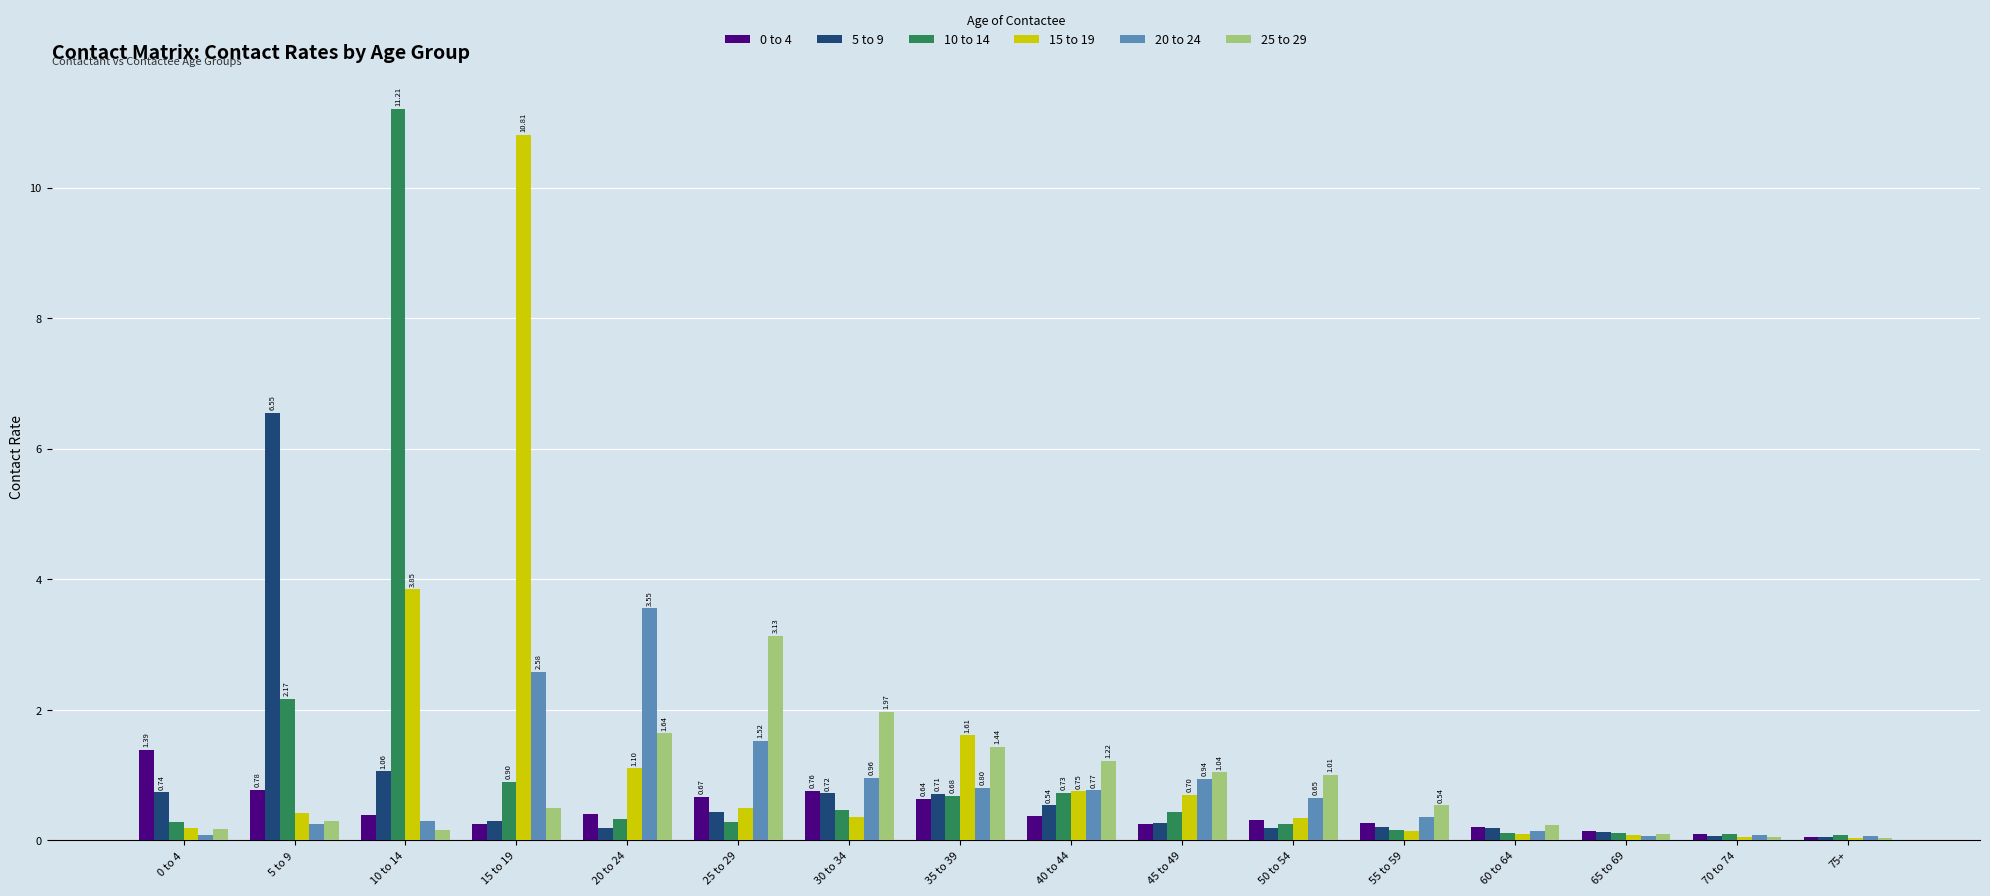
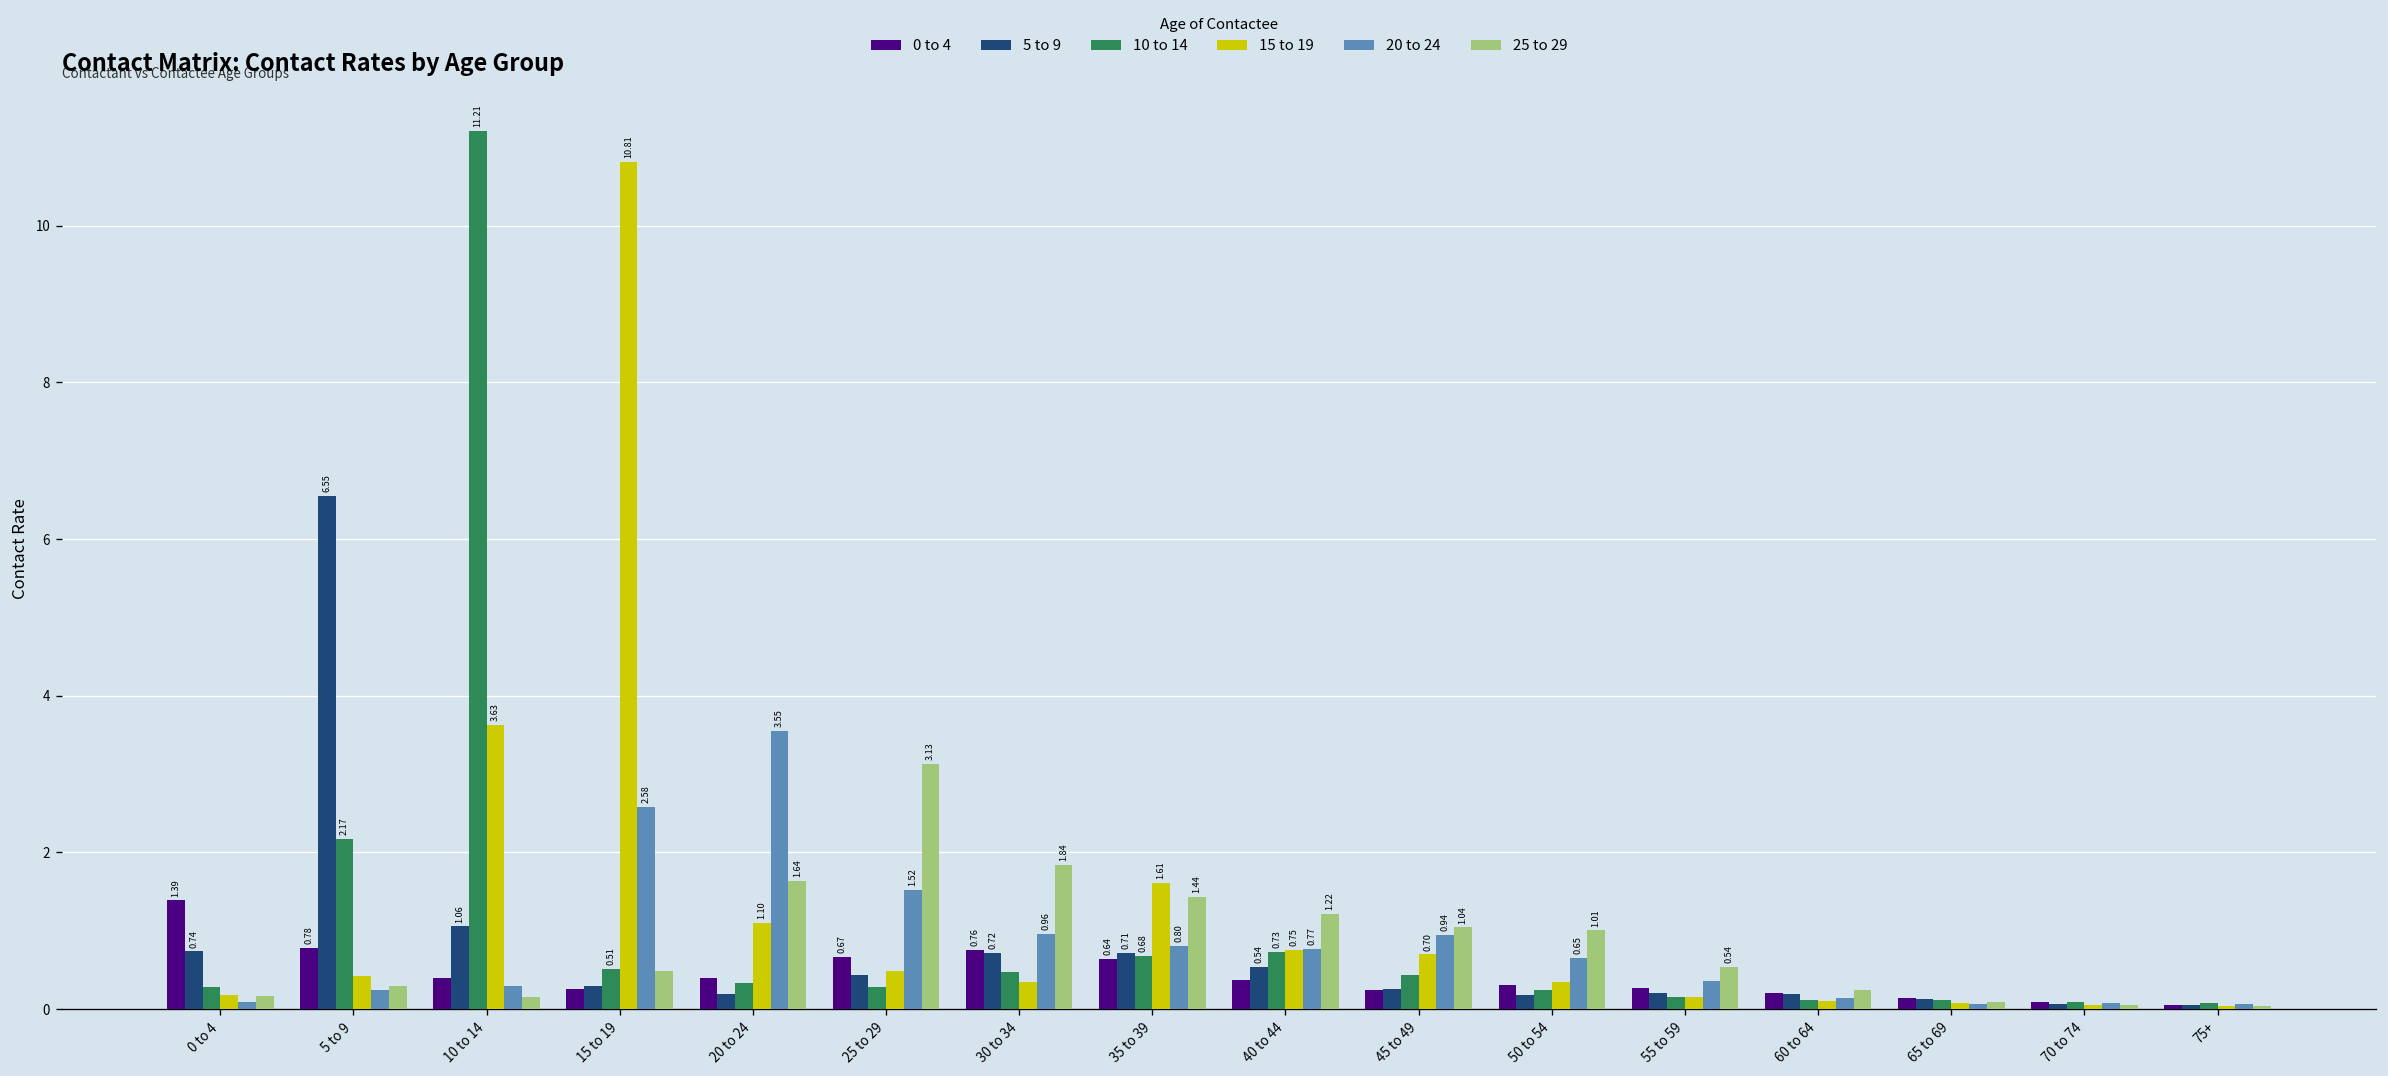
  {
    "0 to 4": {
      "0 to 4": 1.39,
      "5 to 9": 0.78,
      "25 to 29": 0.67,
      "30 to 34": 0.76,
      "35 to 39": 0.64
    },
    "5 to 9": {
      "0 to 4": 0.74,
      "5 to 9": 6.55,
      "10 to 14": 1.06,
      "30 to 34": 0.72,
      "35 to 39": 0.71,
      "40 to 44": 0.54
    },
    "10 to 14": {
      "5 to 9": 2.17,
      "10 to 14": 11.21,
-     "15 to 19": 0.90,
+     "15 to 19": 0.51,
      "35 to 39": 0.68,
      "40 to 44": 0.73
    },
    "15 to 19": {
-     "10 to 14": 3.85,
+     "10 to 14": 3.63,
      "15 to 19": 10.81,
      "20 to 24": 1.10,
      "35 to 39": 1.61,
      "40 to 44": 0.75,
      "45 to 49": 0.70
    },
    "20 to 24": {
      "15 to 19": 2.58,
      "20 to 24": 3.55,
      "25 to 29": 1.52,
      "30 to 34": 0.96,
      "35 to 39": 0.80,
      "40 to 44": 0.77,
      "45 to 49": 0.94,
      "50 to 54": 0.65
    },
    "25 to 29": {
      "20 to 24": 1.64,
      "25 to 29": 3.13,
-     "30 to 34": 1.97,
+     "30 to 34": 1.84,
      "35 to 39": 1.44,
      "40 to 44": 1.22,
      "45 to 49": 1.04,
      "50 to 54": 1.01,
      "55 to 59": 0.54
    }
  }
